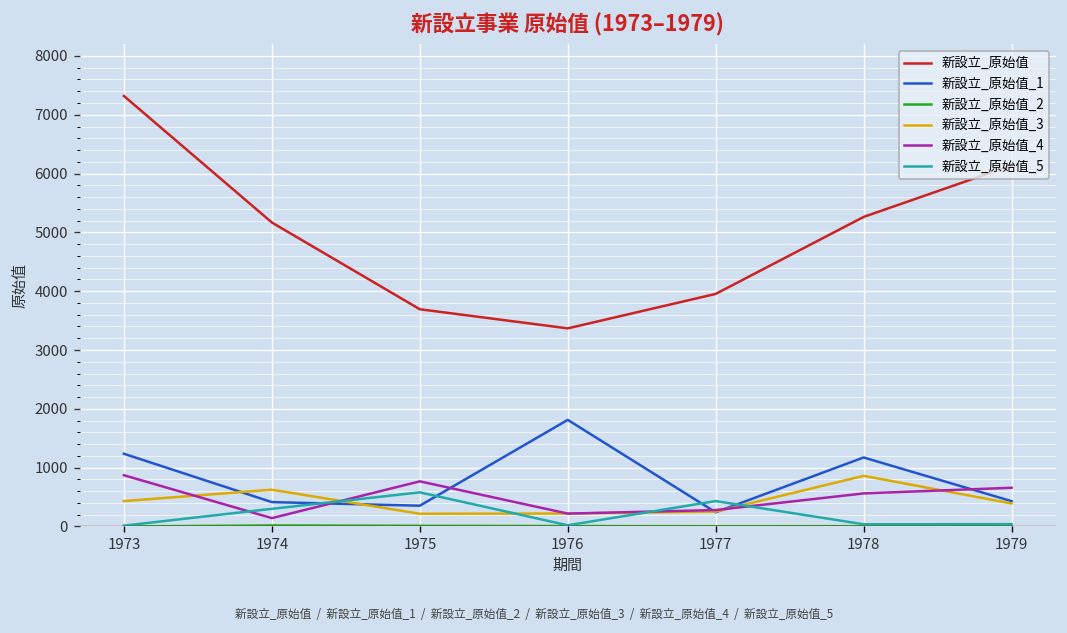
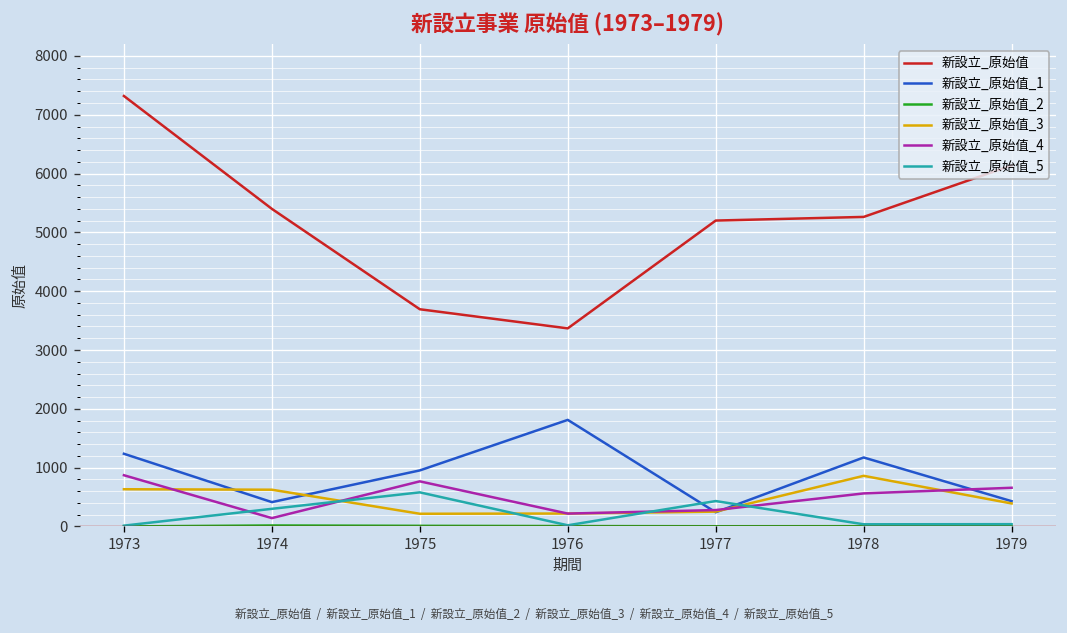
  {
    "新設立_原始值": {
      "1973": 7300,
-     "1974": 5200,
+     "1974": 5400,
      "1975": 3700,
      "1976": 3400,
-     "1977": 4000,
+     "1977": 5200,
      "1978": 5300
    },
    "新設立_原始值_1": {
      "1973": 1200,
      "1974": 400,
-     "1975": 400,
+     "1975": 1000,
      "1976": 1800,
      "1978": 1200
    },
    "新設立_原始值_2": {
      "1974": 0,
      "1975": 0,
      "1977": 0
    },
    "新設立_原始值_3": {
-     "1973": 400,
+     "1973": 600,
      "1974": 600,
      "1975": 200,
      "1978": 900
    },
    "新設立_原始值_4": {
      "1973": 900,
      "1974": 100,
      "1975": 800,
      "1978": 600,
      "1979": 700
    },
    "新設立_原始值_5": {
      "1974": 300,
      "1975": 600,
      "1977": 400
    }
  }
